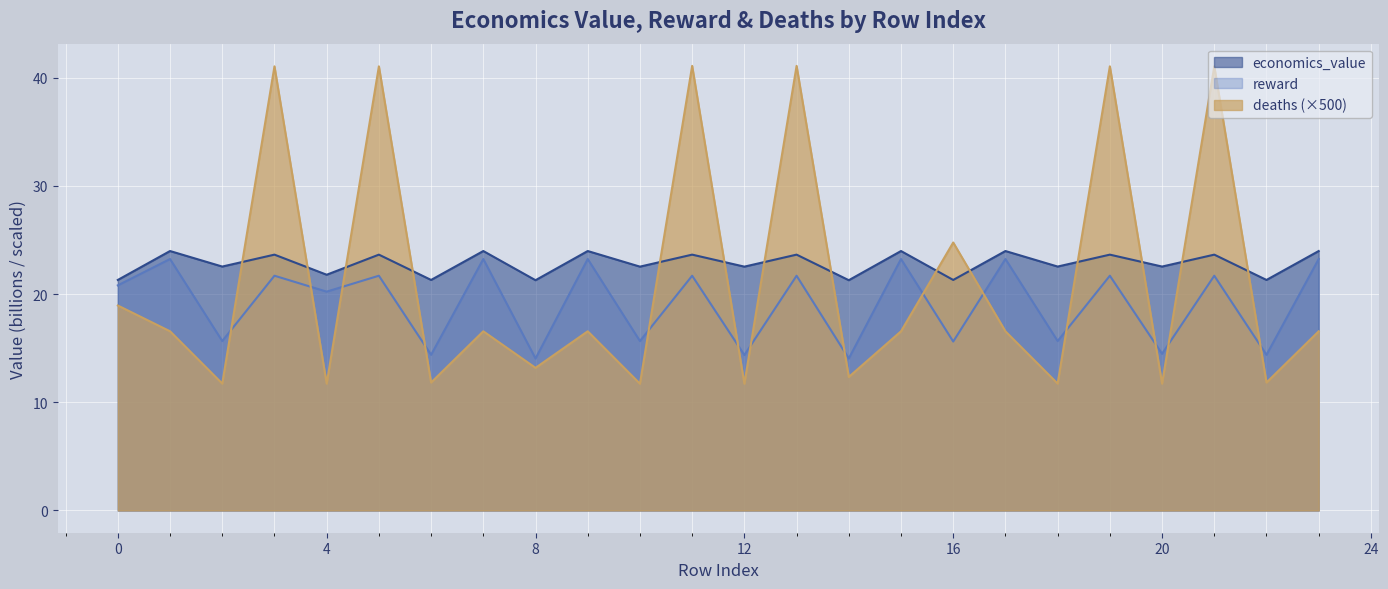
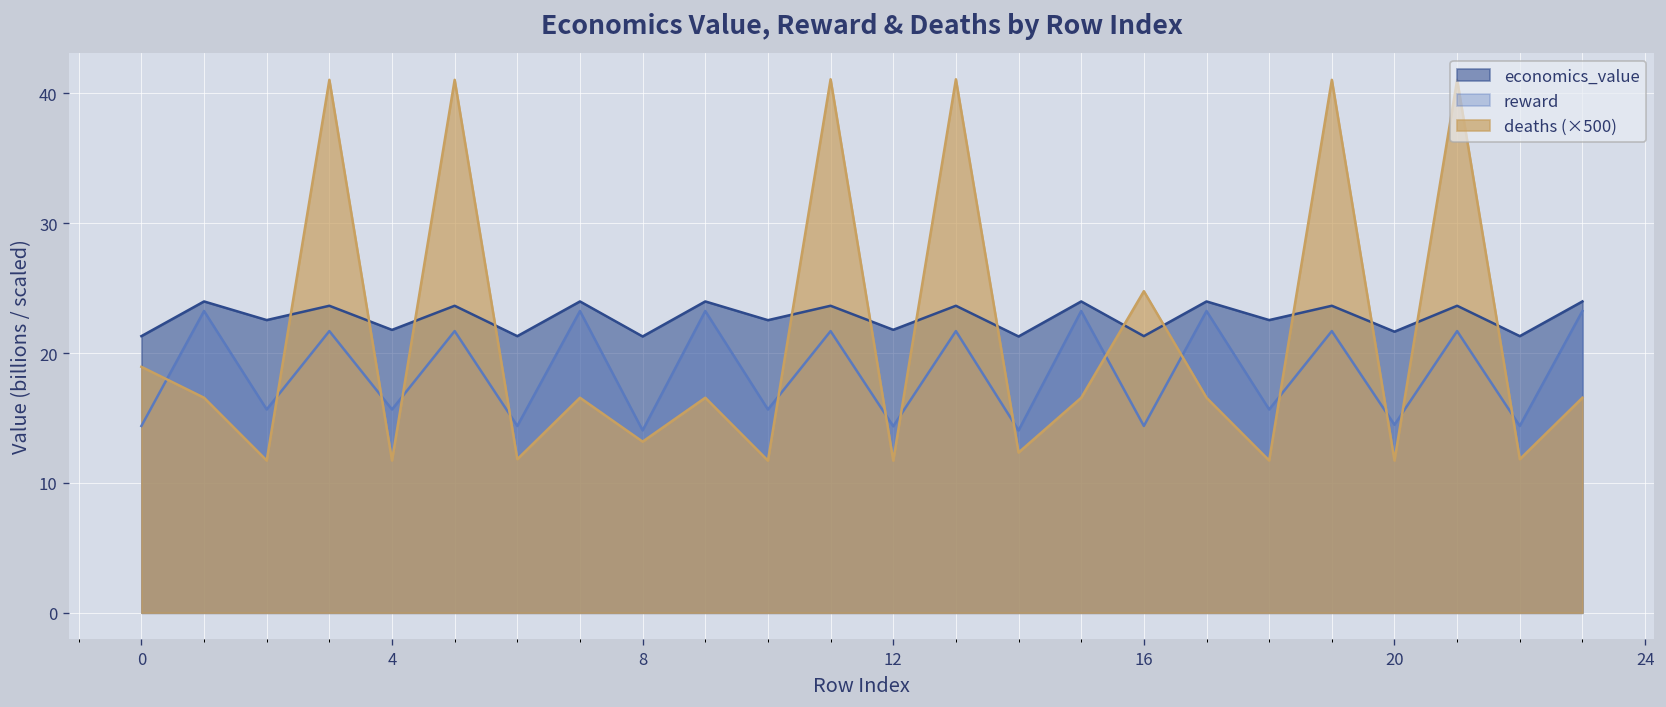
  {
    "economics_value": {
      "0": 21.3,
      "4": 21.8,
      "8": 21.3,
-     "12": 22.5,
+     "12": 21.8,
      "16": 21.3,
-     "20": 22.5
+     "20": 21.6
    },
    "reward": {
-     "0": 20.8,
-     "4": 20.2,
+     "0": 14.4,
+     "4": 15.7,
      "8": 14.0,
      "12": 14.4,
-     "16": 15.6,
+     "16": 14.4,
      "20": 14.5
    },
    "deaths (×500)": {
      "0": 18.9,
      "4": 11.7,
      "8": 13.2,
      "12": 11.7,
      "16": 24.8,
      "20": 11.7
    }
  }
